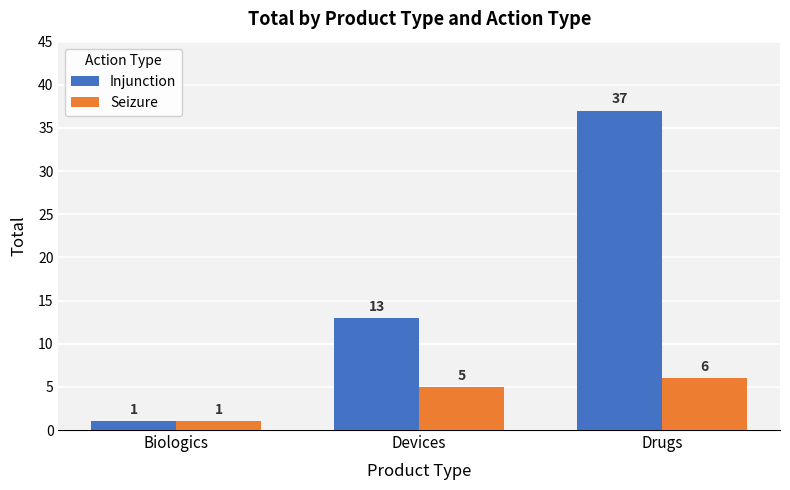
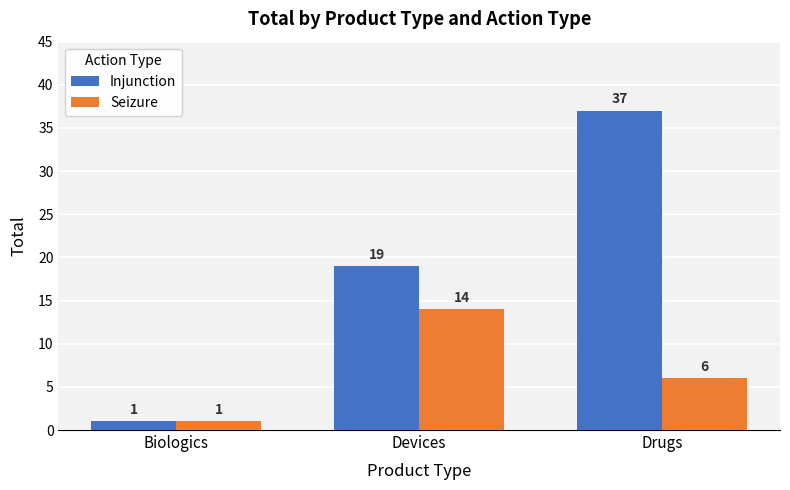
  {
    "Injunction": {
      "Biologics": 1,
-     "Devices": 13,
+     "Devices": 19,
      "Drugs": 37
    },
    "Seizure": {
      "Biologics": 1,
-     "Devices": 5,
+     "Devices": 14,
      "Drugs": 6
    }
  }
